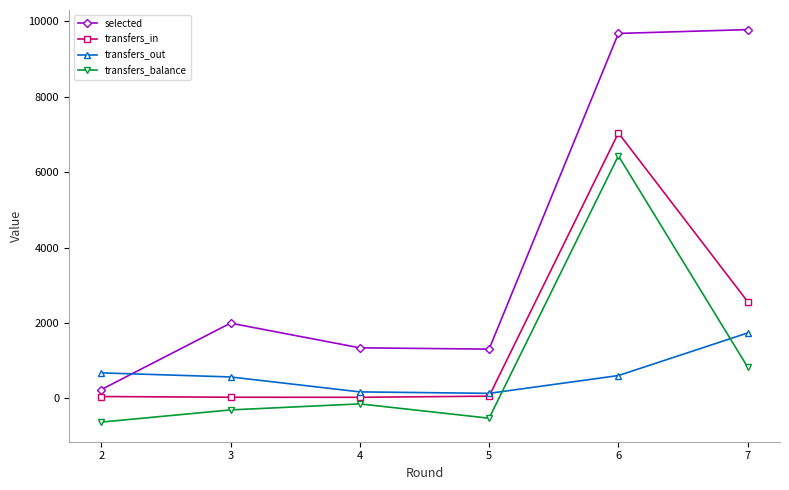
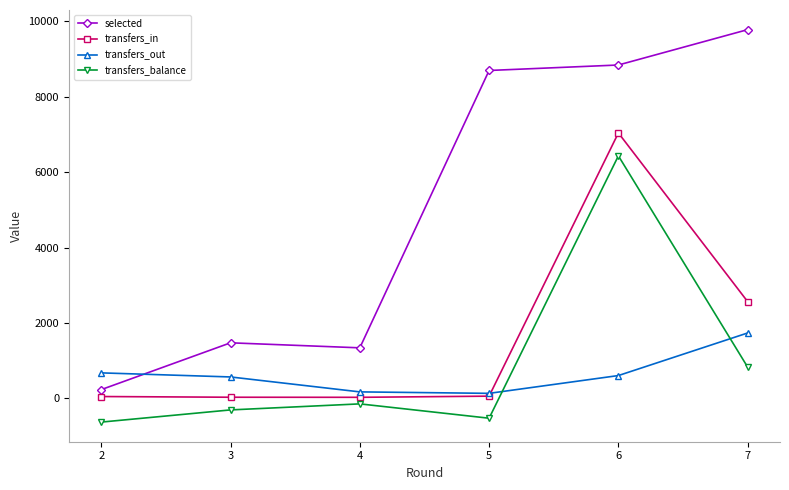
  {
    "selected": {
      "2": 200,
-     "3": 2000,
+     "3": 1500,
      "4": 1300,
-     "5": 1300,
-     "6": 9700,
+     "5": 8700,
+     "6": 8800,
      "7": 9800
    },
    "transfers_in": {
      "2": 100,
      "3": 0,
      "4": 0,
      "5": 100,
      "6": 7000,
      "7": 2600
    },
    "transfers_out": {
      "2": 700,
      "3": 600,
      "4": 200,
      "5": 100,
      "6": 600,
      "7": 1700
    },
    "transfers_balance": {
      "2": -600,
      "3": -300,
      "4": -100,
      "5": -500,
      "6": 6400,
      "7": 800
    }
  }
